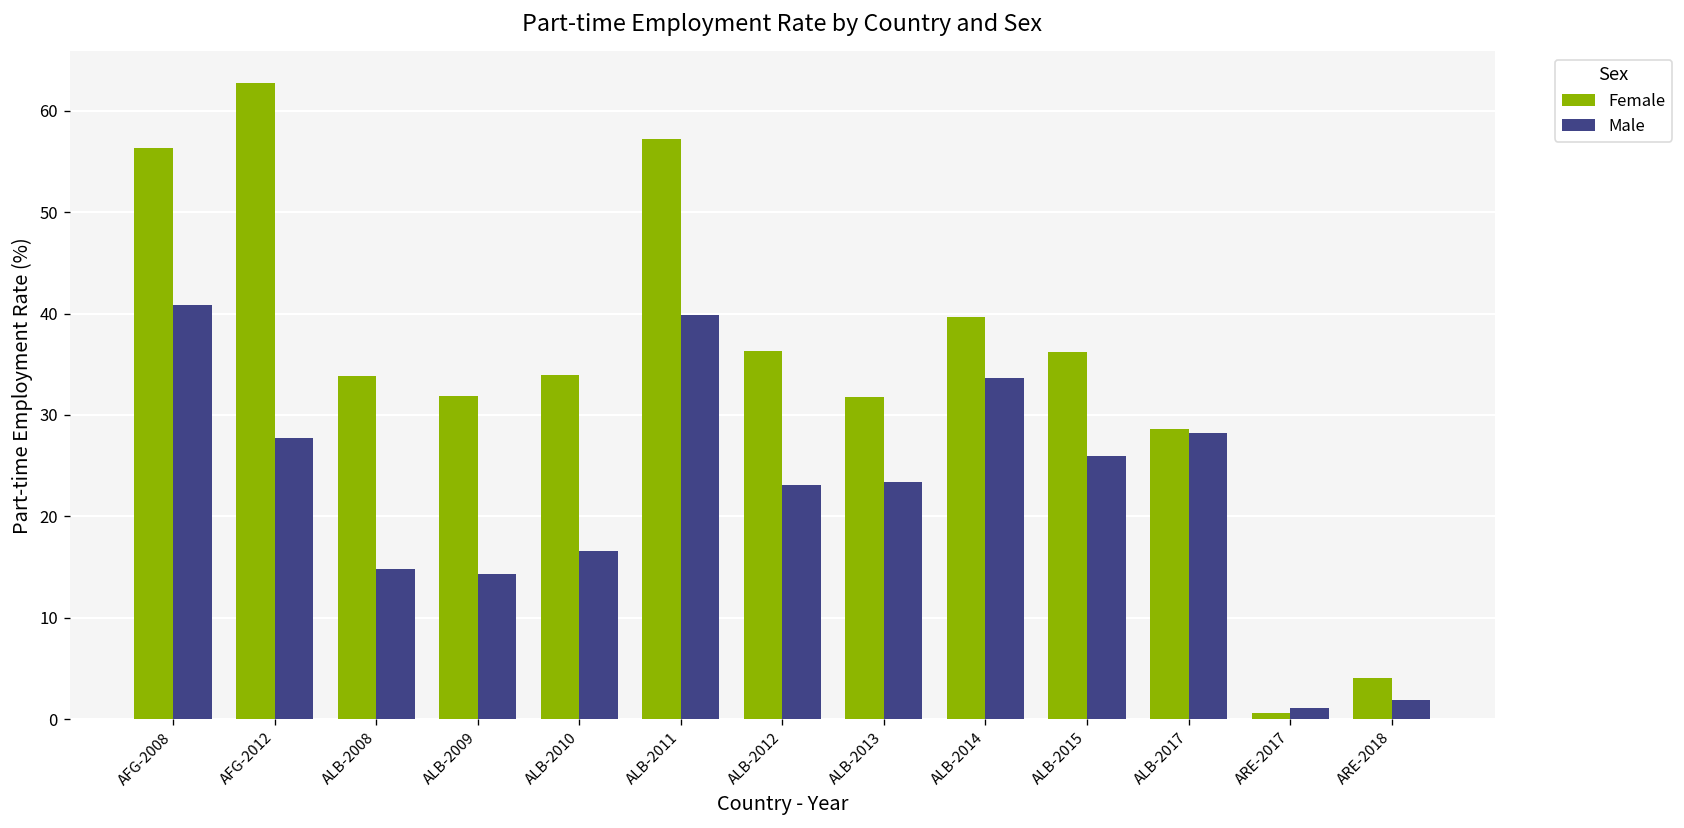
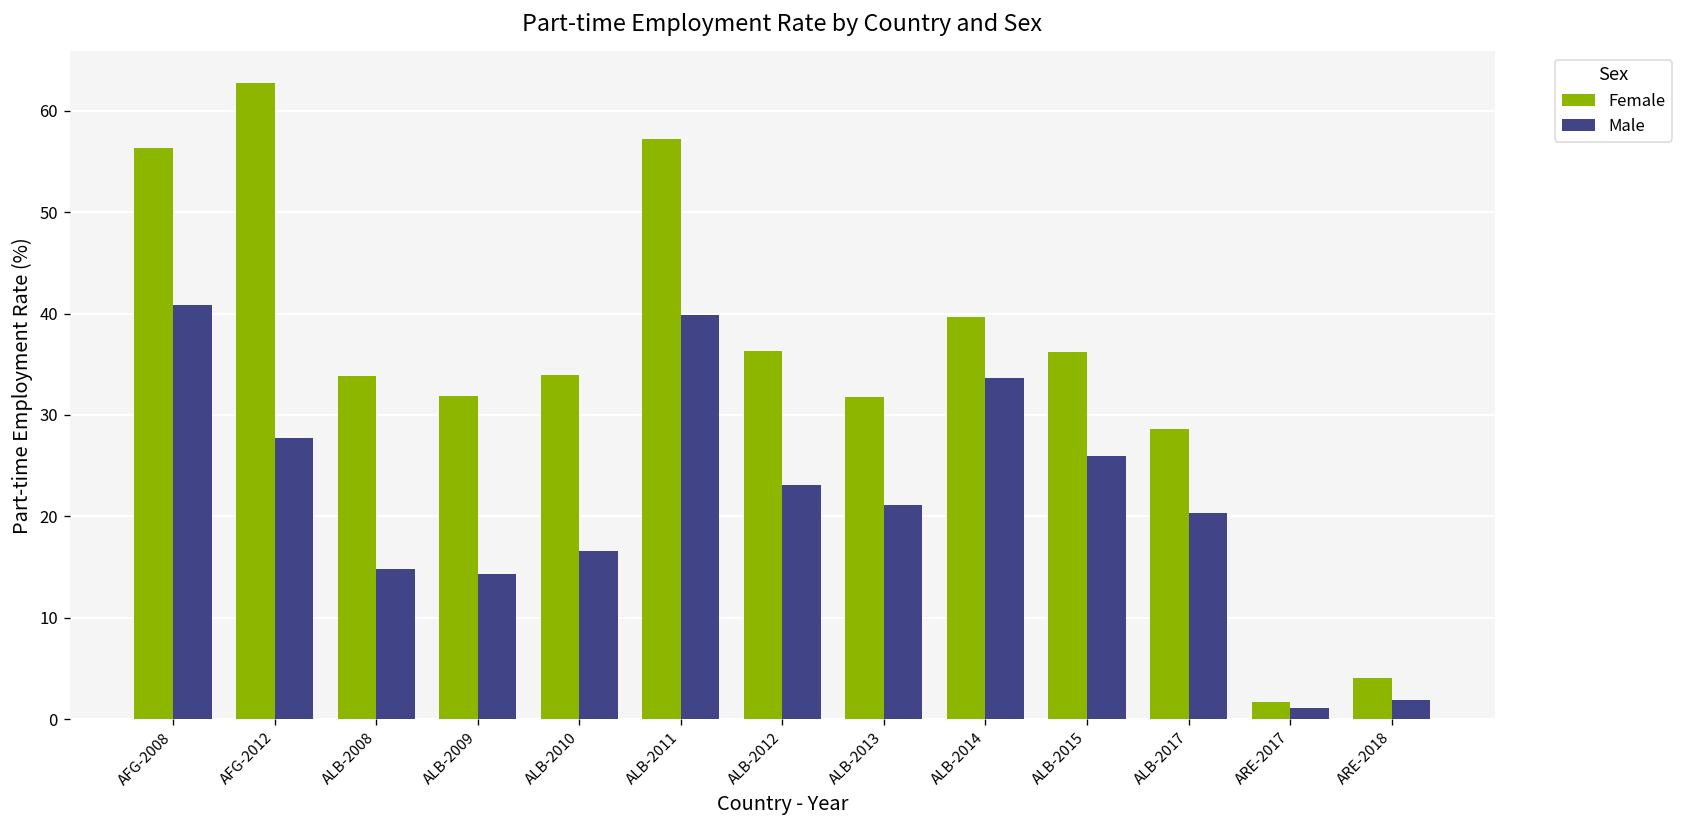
  {
    "Female": {
      "AFG-2008": 56,
      "AFG-2012": 63,
      "ALB-2008": 34,
      "ALB-2009": 32,
      "ALB-2010": 34,
      "ALB-2011": 57,
      "ALB-2012": 36,
      "ALB-2013": 32,
      "ALB-2014": 40,
      "ALB-2015": 36,
      "ALB-2017": 29,
-     "ARE-2017": 1,
+     "ARE-2017": 2,
      "ARE-2018": 4
    },
    "Male": {
      "AFG-2008": 41,
      "AFG-2012": 28,
      "ALB-2008": 15,
      "ALB-2009": 14,
      "ALB-2010": 17,
      "ALB-2011": 40,
      "ALB-2012": 23,
-     "ALB-2013": 23,
+     "ALB-2013": 21,
      "ALB-2014": 34,
      "ALB-2015": 26,
-     "ALB-2017": 28,
+     "ALB-2017": 20,
      "ARE-2017": 1,
      "ARE-2018": 2
    }
  }
